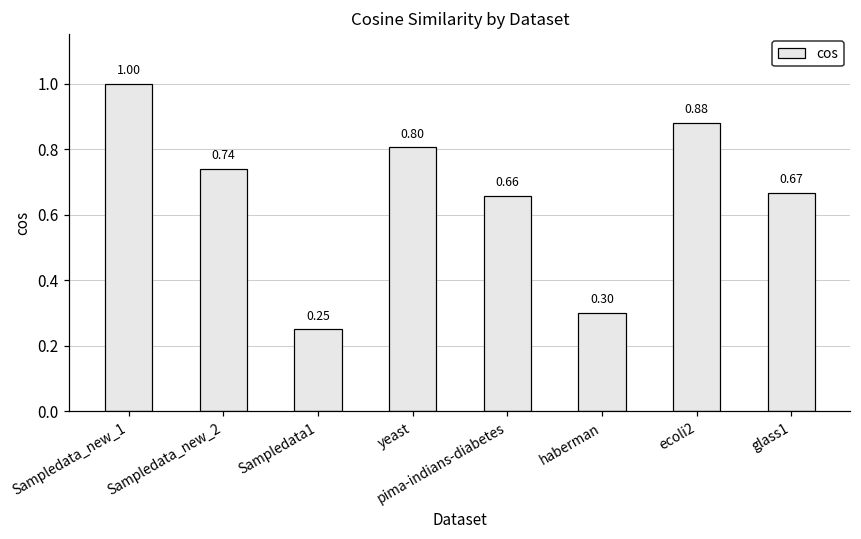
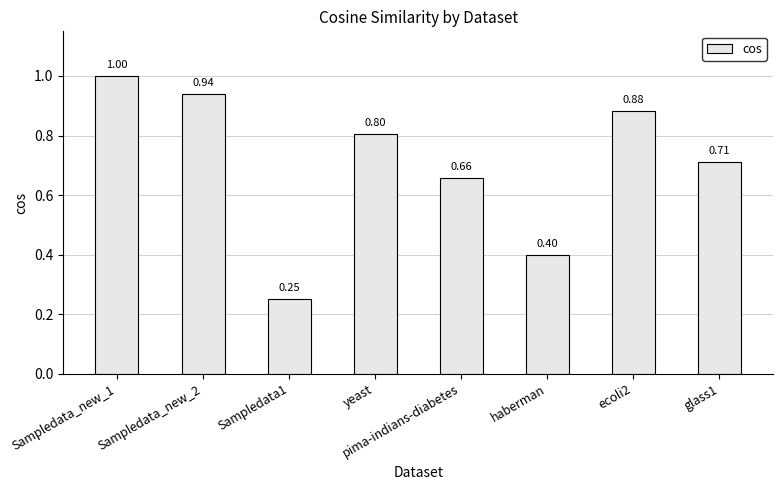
  {
    "Sampledata_new_1": 1.00,
-   "Sampledata_new_2": 0.74,
+   "Sampledata_new_2": 0.94,
    "Sampledata1": 0.25,
    "yeast": 0.80,
    "pima-indians-diabetes": 0.66,
-   "haberman": 0.30,
+   "haberman": 0.40,
    "ecoli2": 0.88,
-   "glass1": 0.67
+   "glass1": 0.71
  }
